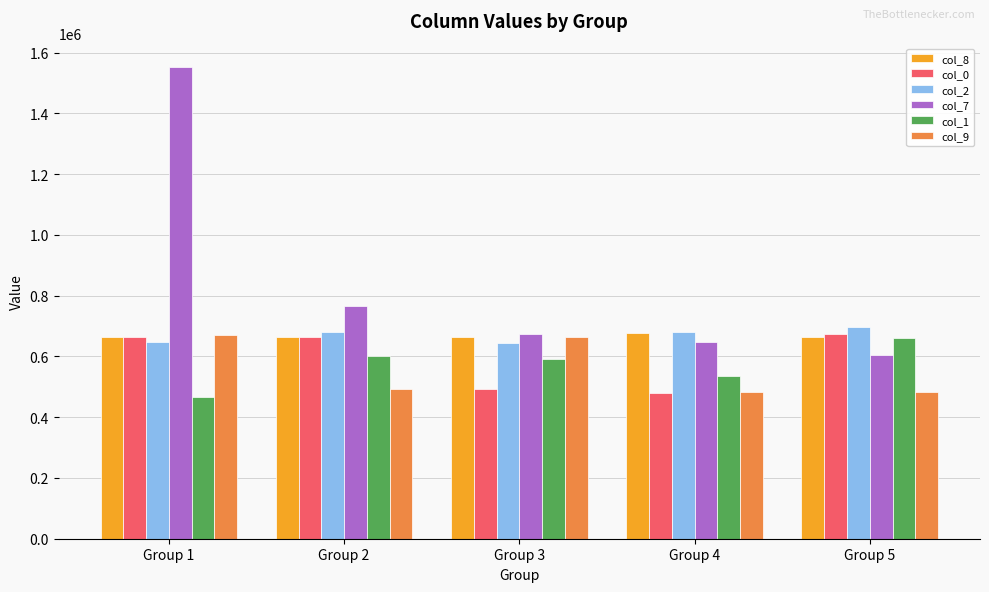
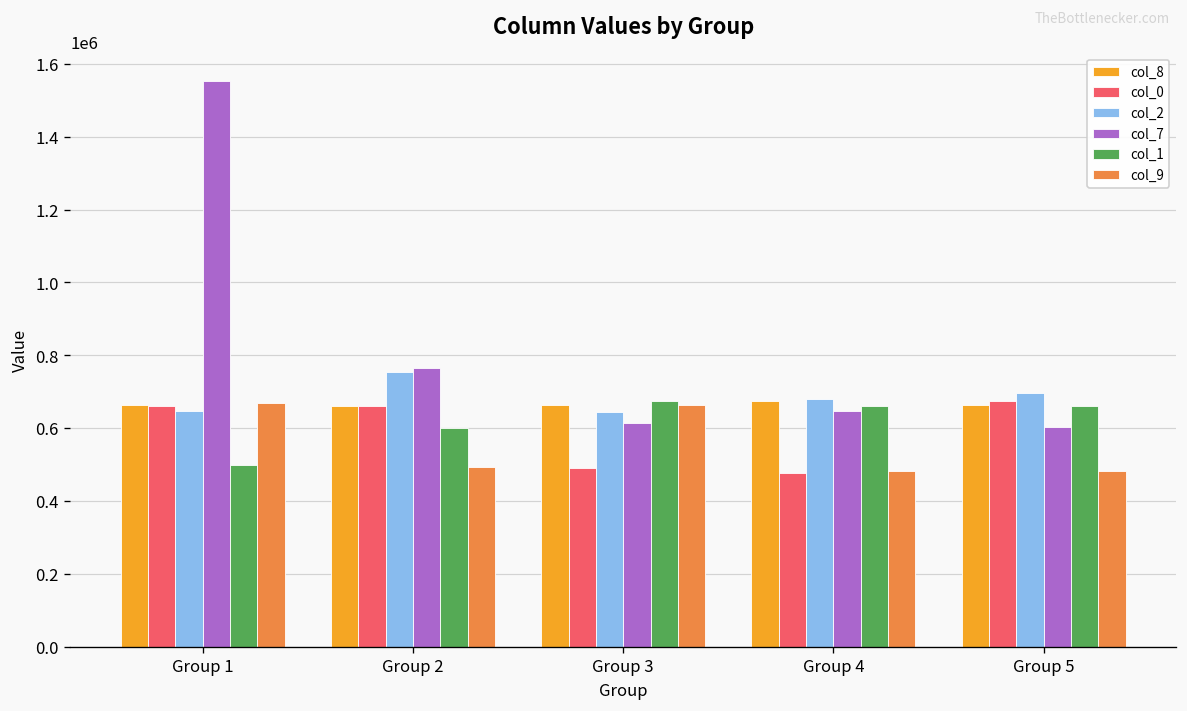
  {
    "col_2": {
      "Group 1": 650000,
-     "Group 2": 680000,
+     "Group 2": 750000,
      "Group 3": 640000,
      "Group 4": 680000,
      "Group 5": 700000
    },
    "col_7": {
      "Group 1": 1550000,
      "Group 2": 770000,
-     "Group 3": 670000,
+     "Group 3": 620000,
      "Group 4": 650000,
      "Group 5": 600000
    },
    "col_1": {
-     "Group 1": 470000,
+     "Group 1": 500000,
      "Group 2": 600000,
-     "Group 3": 590000,
-     "Group 4": 540000,
+     "Group 3": 680000,
+     "Group 4": 660000,
      "Group 5": 660000
    }
  }
